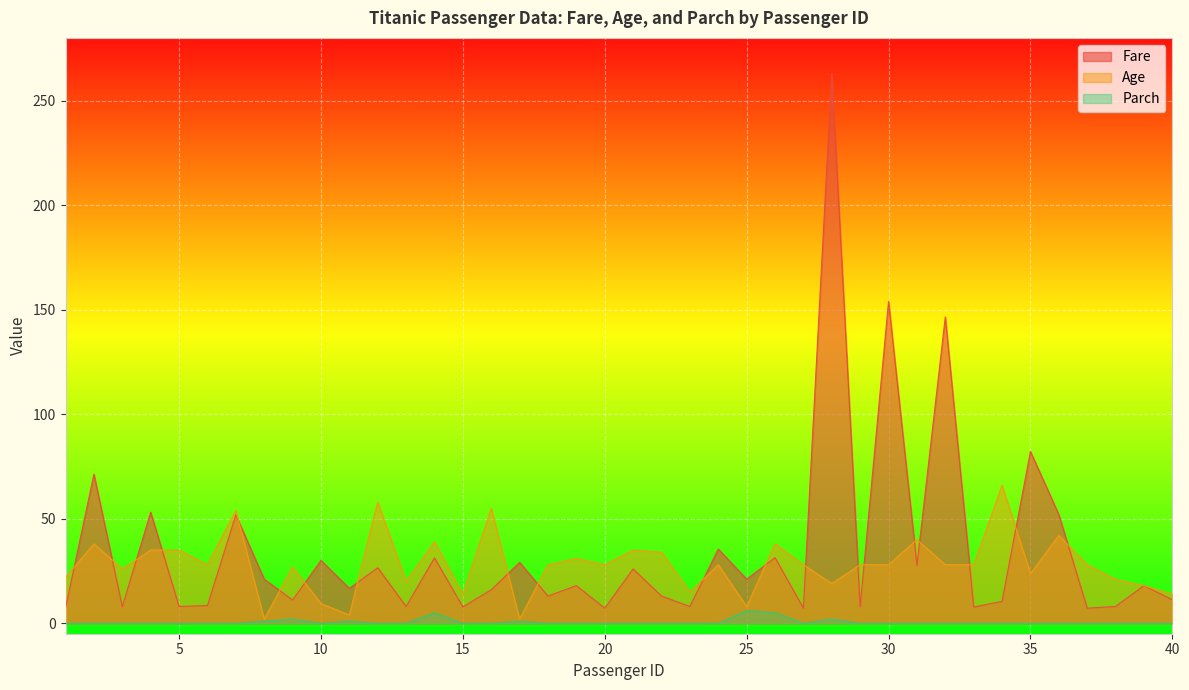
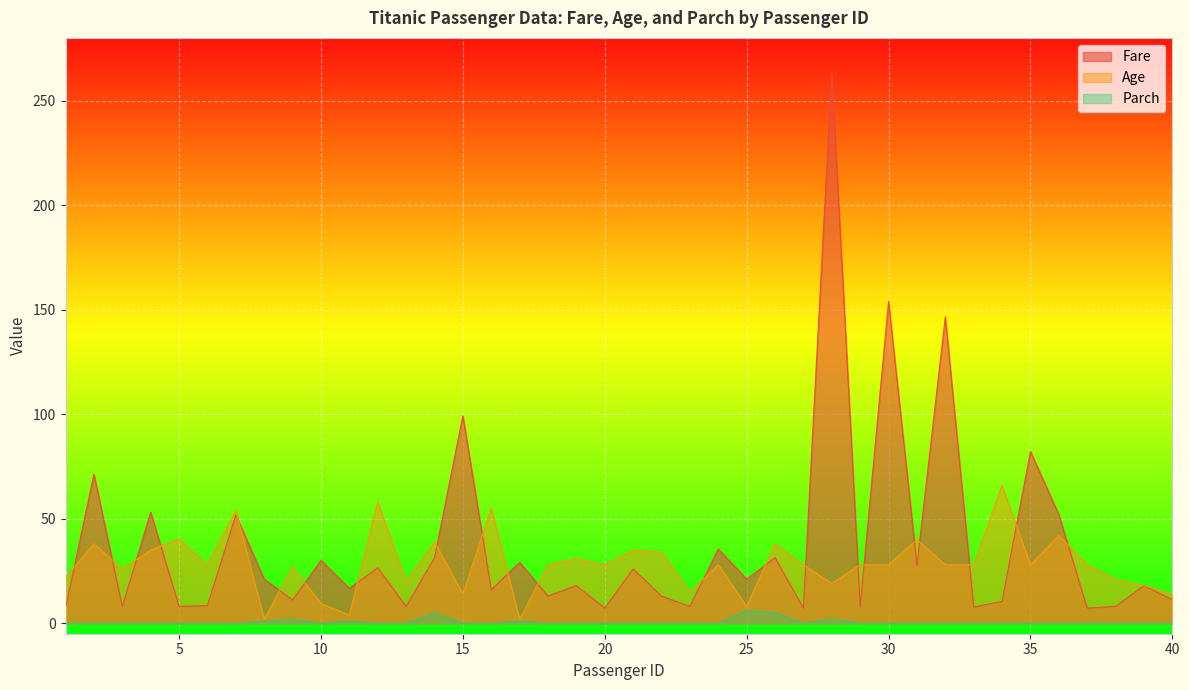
  {
    "Fare": {
      "5": 8,
      "10": 30,
-     "15": 8,
+     "15": 99,
      "20": 7,
      "25": 21,
      "30": 154,
      "35": 82,
      "40": 11
    },
    "Age": {
-     "5": 35,
+     "5": 40,
      "10": 9,
      "15": 14,
      "20": 28,
      "25": 8,
      "30": 28,
-     "35": 24,
+     "35": 28,
      "40": 14
    },
    "Parch": {
      "5": 0,
      "10": 0,
      "15": 0,
      "20": 0,
      "25": 6,
      "30": 0,
      "35": 0,
      "40": 0
    }
  }
